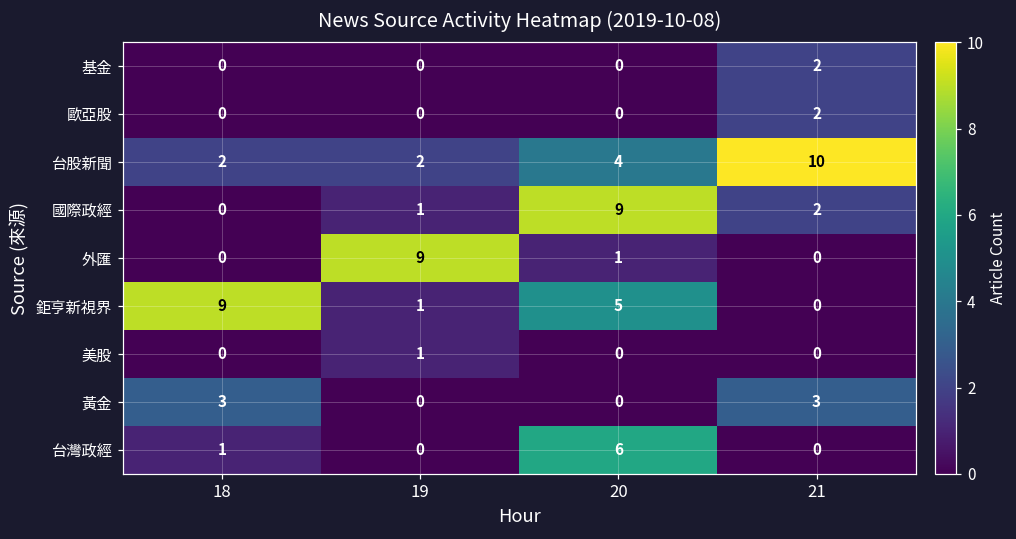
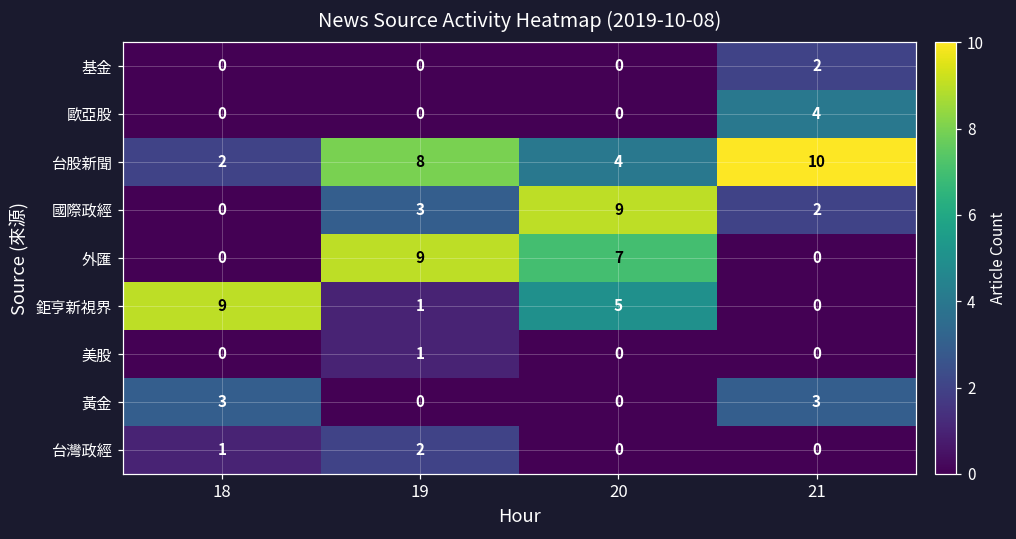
  {
    "基金": {
      "18": 0,
      "19": 0,
      "20": 0,
      "21": 2
    },
    "歐亞股": {
      "18": 0,
      "19": 0,
      "20": 0,
-     "21": 2
+     "21": 4
    },
    "台股新聞": {
      "18": 2,
-     "19": 2,
+     "19": 8,
      "20": 4,
      "21": 10
    },
    "國際政經": {
      "18": 0,
-     "19": 1,
+     "19": 3,
      "20": 9,
      "21": 2
    },
    "外匯": {
      "18": 0,
      "19": 9,
-     "20": 1,
+     "20": 7,
      "21": 0
    },
    "鉅亨新視界": {
      "18": 9,
      "19": 1,
      "20": 5,
      "21": 0
    },
    "美股": {
      "18": 0,
      "19": 1,
      "20": 0,
      "21": 0
    },
    "黃金": {
      "18": 3,
      "19": 0,
      "20": 0,
      "21": 3
    },
    "台灣政經": {
      "18": 1,
-     "19": 0,
-     "20": 6,
+     "19": 2,
+     "20": 0,
      "21": 0
    }
  }
